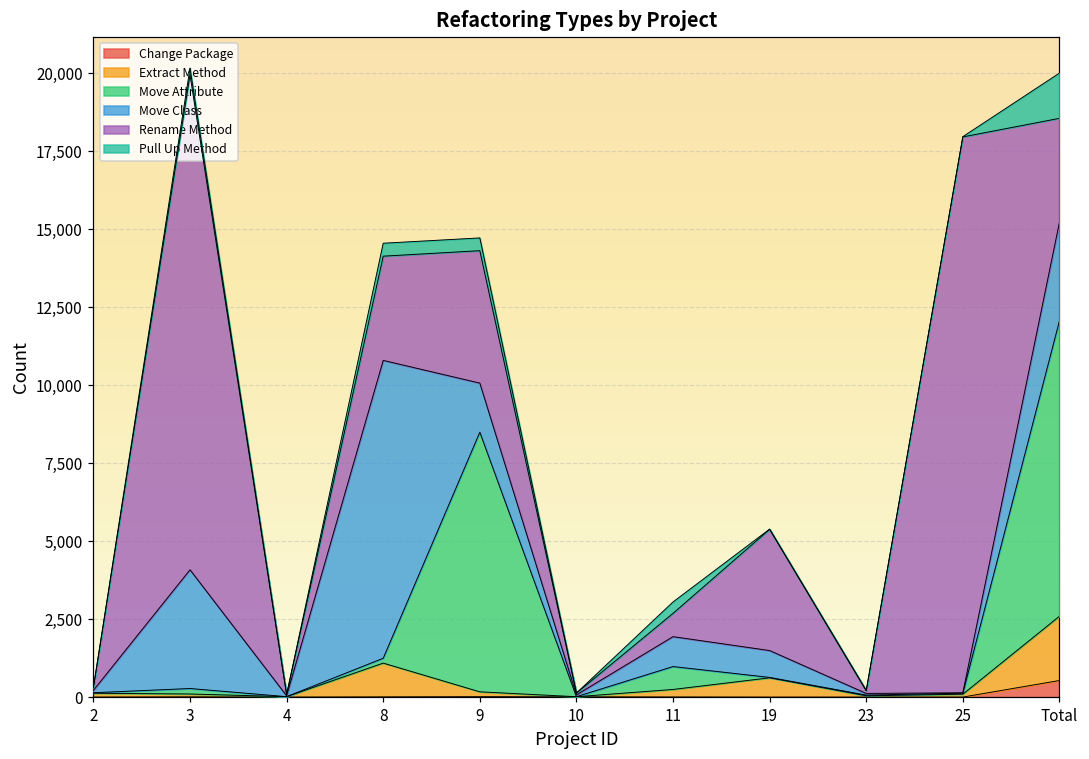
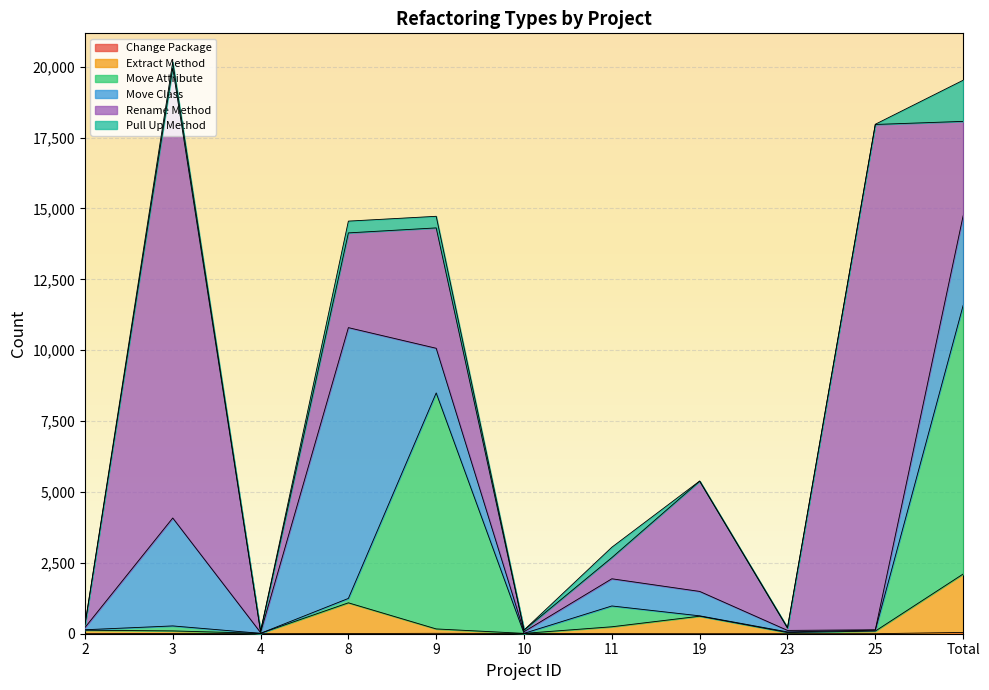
  {
    "Change Package": {
      "2": "0",
      "3": "0",
      "8": "0",
      "9": "0",
      "11": "0",
      "19": "0",
      "25": "0",
-     "Total": "500"
+     "Total": "0"
    },
    "Extract Method": {
      "3": "100",
      "8": "1,100",
      "9": "200",
      "11": "200",
      "Total": "2,100"
    },
    "Move Class": {
      "3": "3,800",
      "8": "9,600",
      "9": "1,600",
      "11": "1,000",
      "19": "900",
      "Total": "3,200"
    },
    "Rename Method": {
      "8": "3,300",
      "9": "4,200",
      "11": "700",
      "Total": "3,300"
    }
  }
